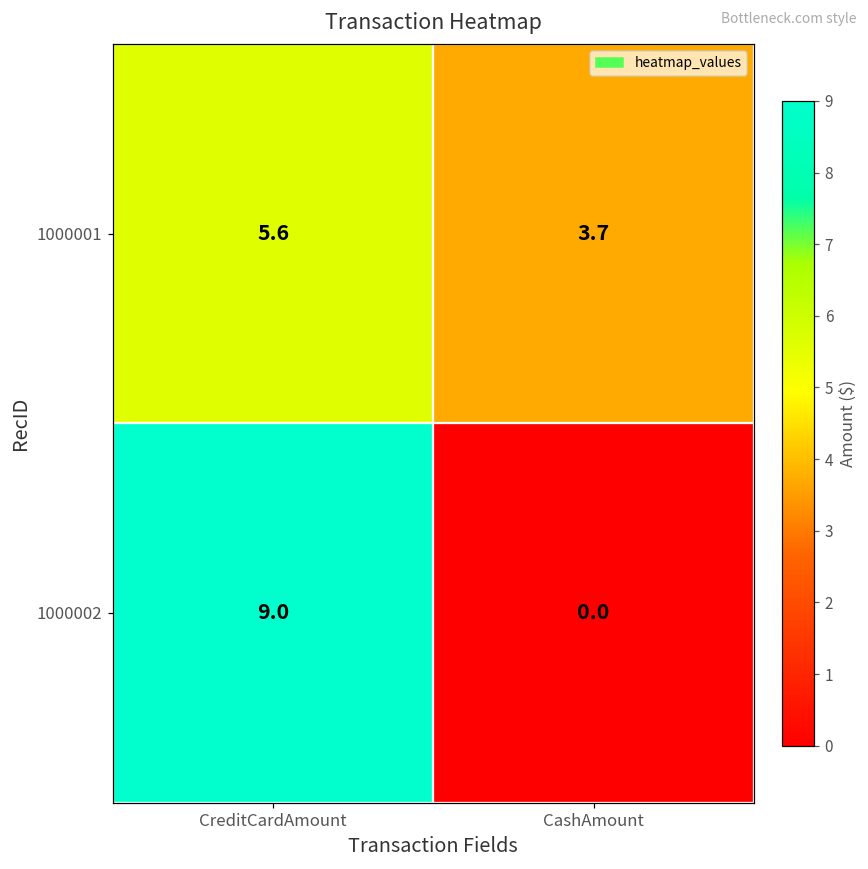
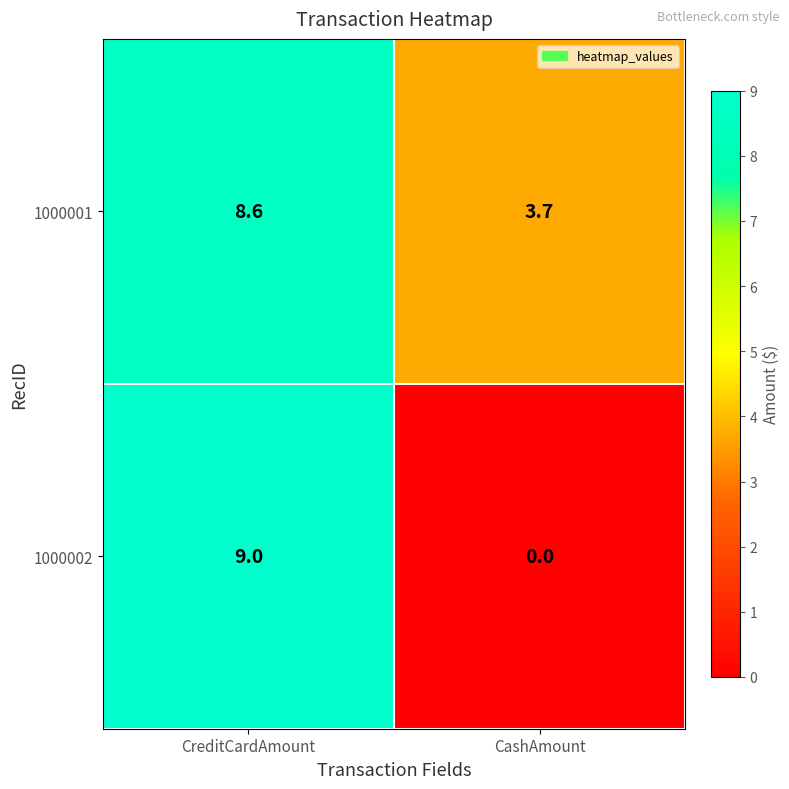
  {
    "1000001": {
-     "CreditCardAmount": 5.6,
+     "CreditCardAmount": 8.6,
      "CashAmount": 3.7
    },
    "1000002": {
      "CreditCardAmount": 9.0,
      "CashAmount": 0.0
    }
  }
